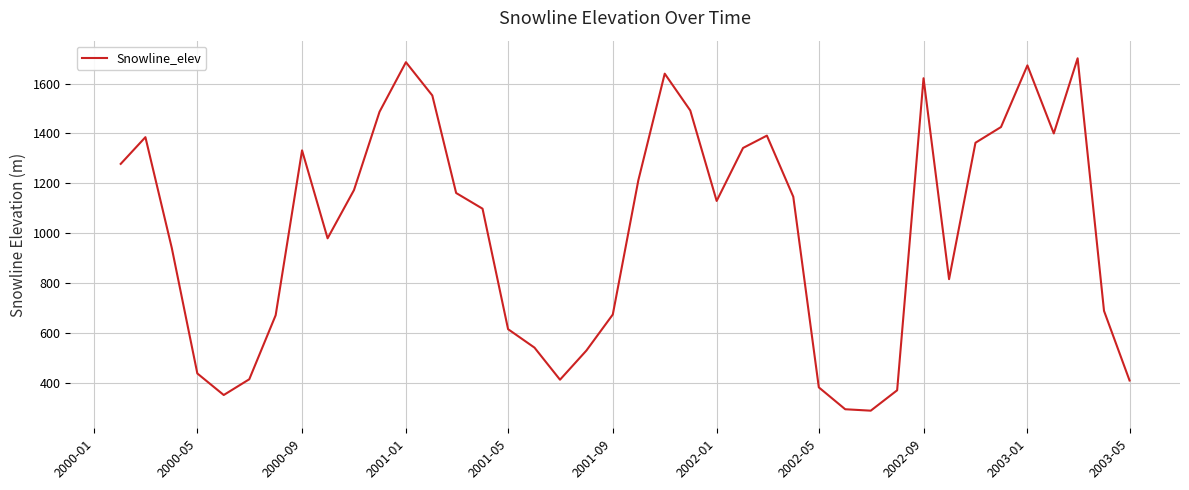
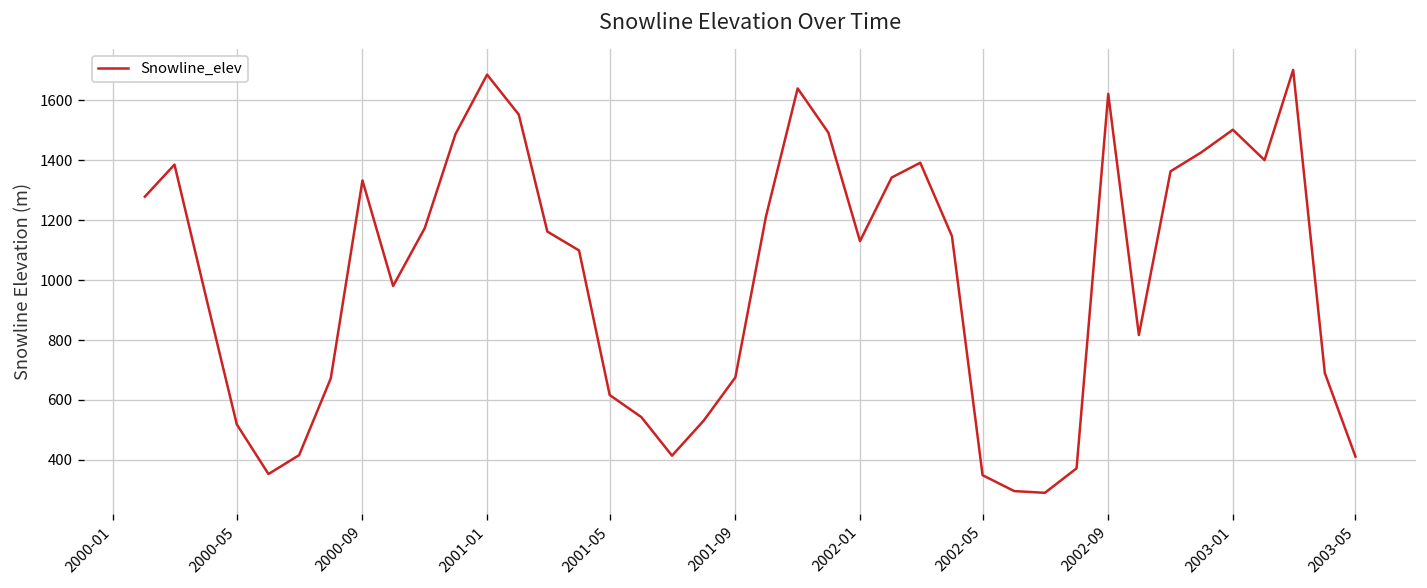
  {
-   "2000-05": 440,
+   "2000-05": 520,
    "2000-09": 1330,
    "2001-01": 1690,
    "2001-05": 620,
    "2001-09": 680,
    "2002-01": 1130,
-   "2002-05": 380,
+   "2002-05": 350,
    "2002-09": 1620,
-   "2003-01": 1670,
+   "2003-01": 1500,
    "2003-05": 410
  }
